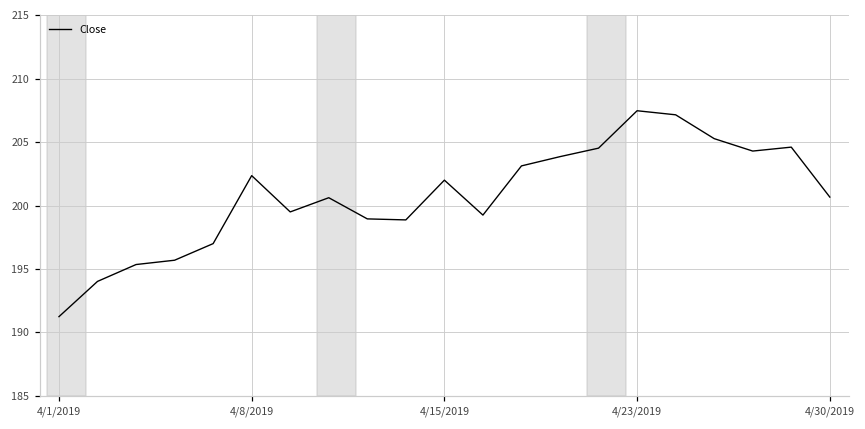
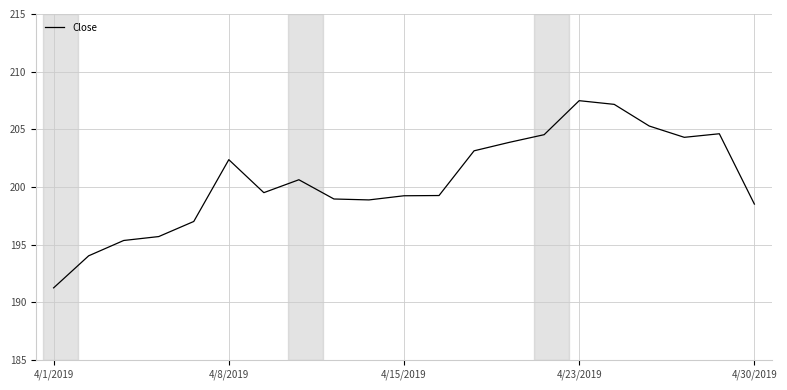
  {
    "4/1/2019": 191.2,
    "4/8/2019": 202.4,
-   "4/15/2019": 202.0,
+   "4/15/2019": 199.2,
    "4/23/2019": 207.5,
-   "4/30/2019": 200.7
+   "4/30/2019": 198.5
  }
